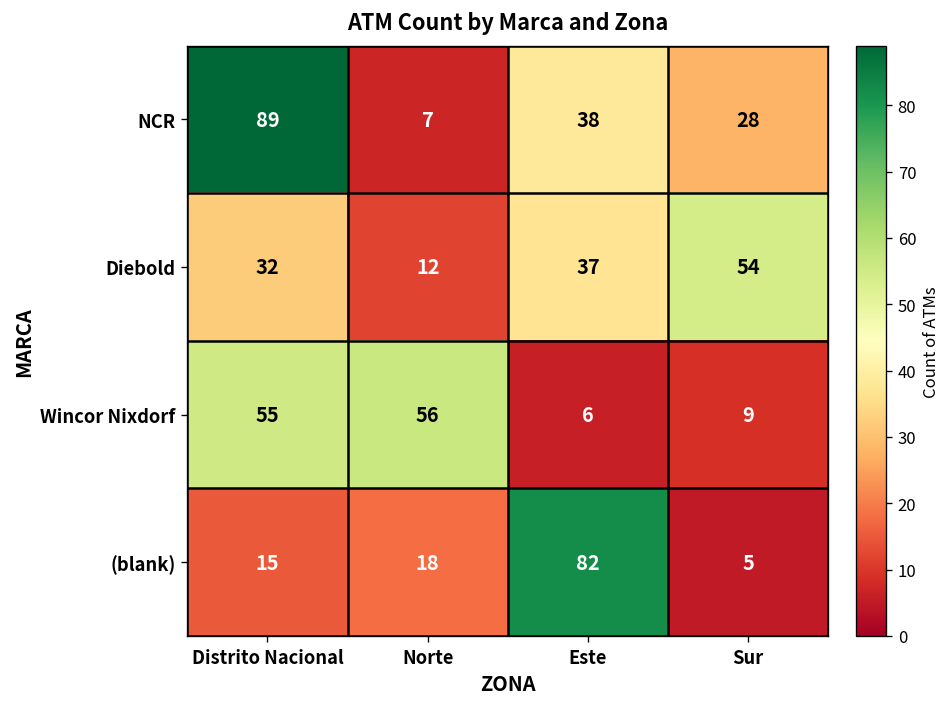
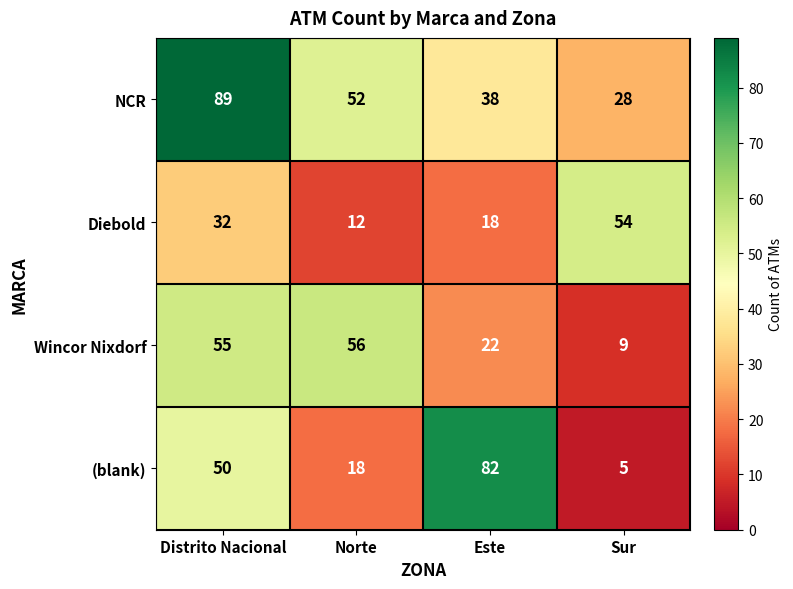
  {
    "NCR": {
      "Distrito Nacional": 89,
-     "Norte": 7,
+     "Norte": 52,
      "Este": 38,
      "Sur": 28
    },
    "Diebold": {
      "Distrito Nacional": 32,
      "Norte": 12,
-     "Este": 37,
+     "Este": 18,
      "Sur": 54
    },
    "Wincor Nixdorf": {
      "Distrito Nacional": 55,
      "Norte": 56,
-     "Este": 6,
+     "Este": 22,
      "Sur": 9
    },
    "(blank)": {
-     "Distrito Nacional": 15,
+     "Distrito Nacional": 50,
      "Norte": 18,
      "Este": 82,
      "Sur": 5
    }
  }
